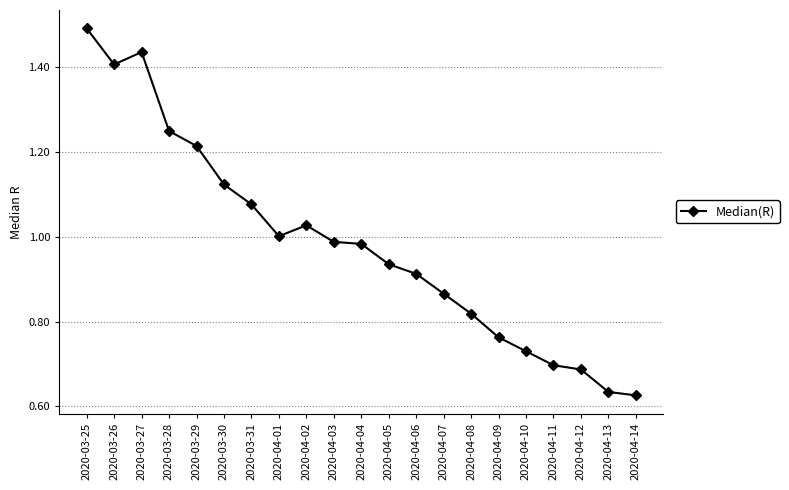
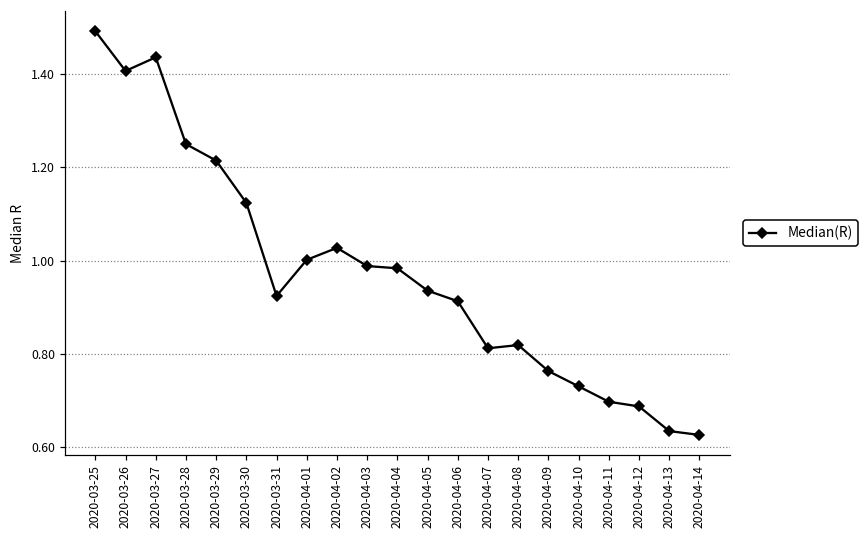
  {
    "2020-03-25": 1.49,
    "2020-03-26": 1.41,
    "2020-03-27": 1.44,
    "2020-03-28": 1.25,
    "2020-03-29": 1.21,
    "2020-03-30": 1.12,
-   "2020-03-31": 1.08,
+   "2020-03-31": 0.92,
    "2020-04-01": 1.00,
    "2020-04-02": 1.03,
    "2020-04-03": 0.99,
    "2020-04-04": 0.98,
    "2020-04-05": 0.94,
    "2020-04-06": 0.91,
-   "2020-04-07": 0.87,
+   "2020-04-07": 0.81,
    "2020-04-08": 0.82,
    "2020-04-09": 0.76,
    "2020-04-10": 0.73,
    "2020-04-11": 0.70,
    "2020-04-12": 0.69,
    "2020-04-13": 0.63,
    "2020-04-14": 0.63
  }
